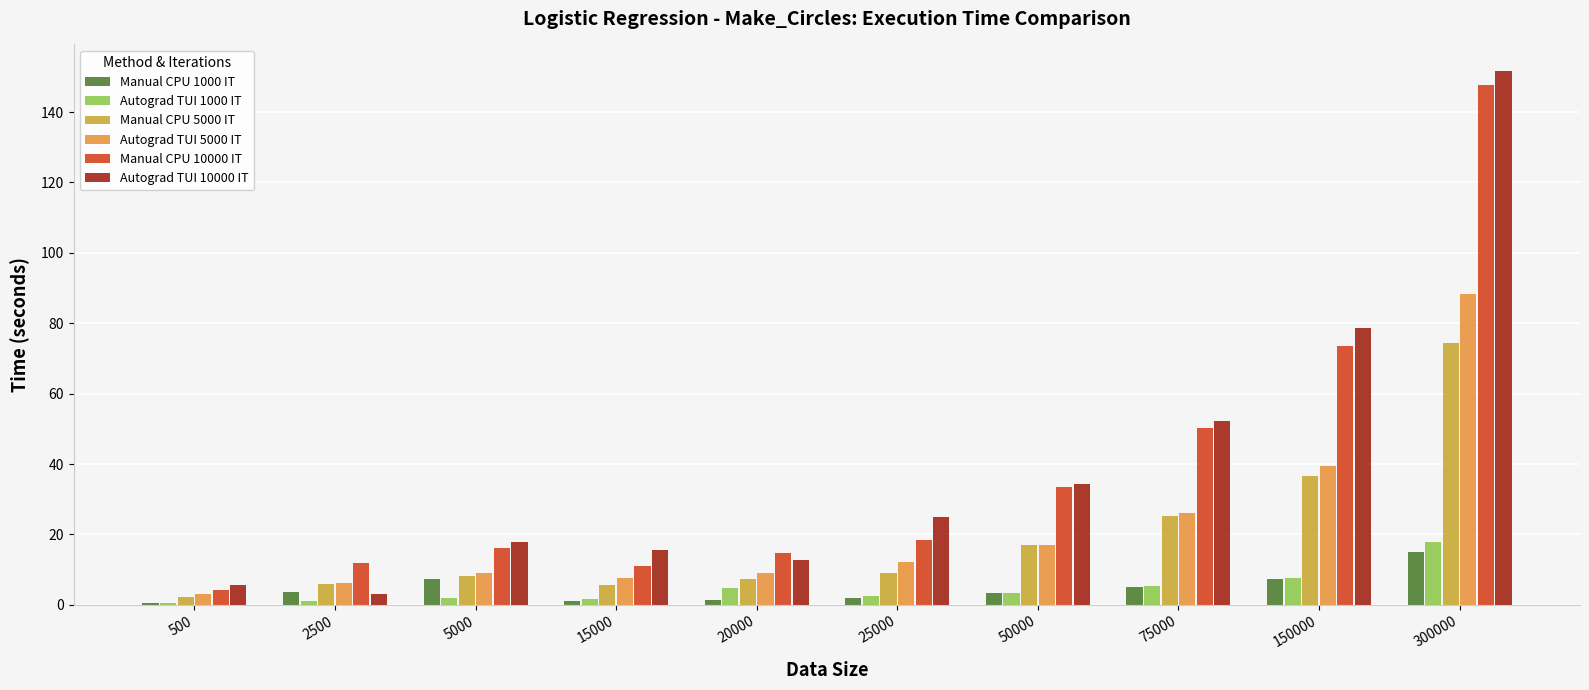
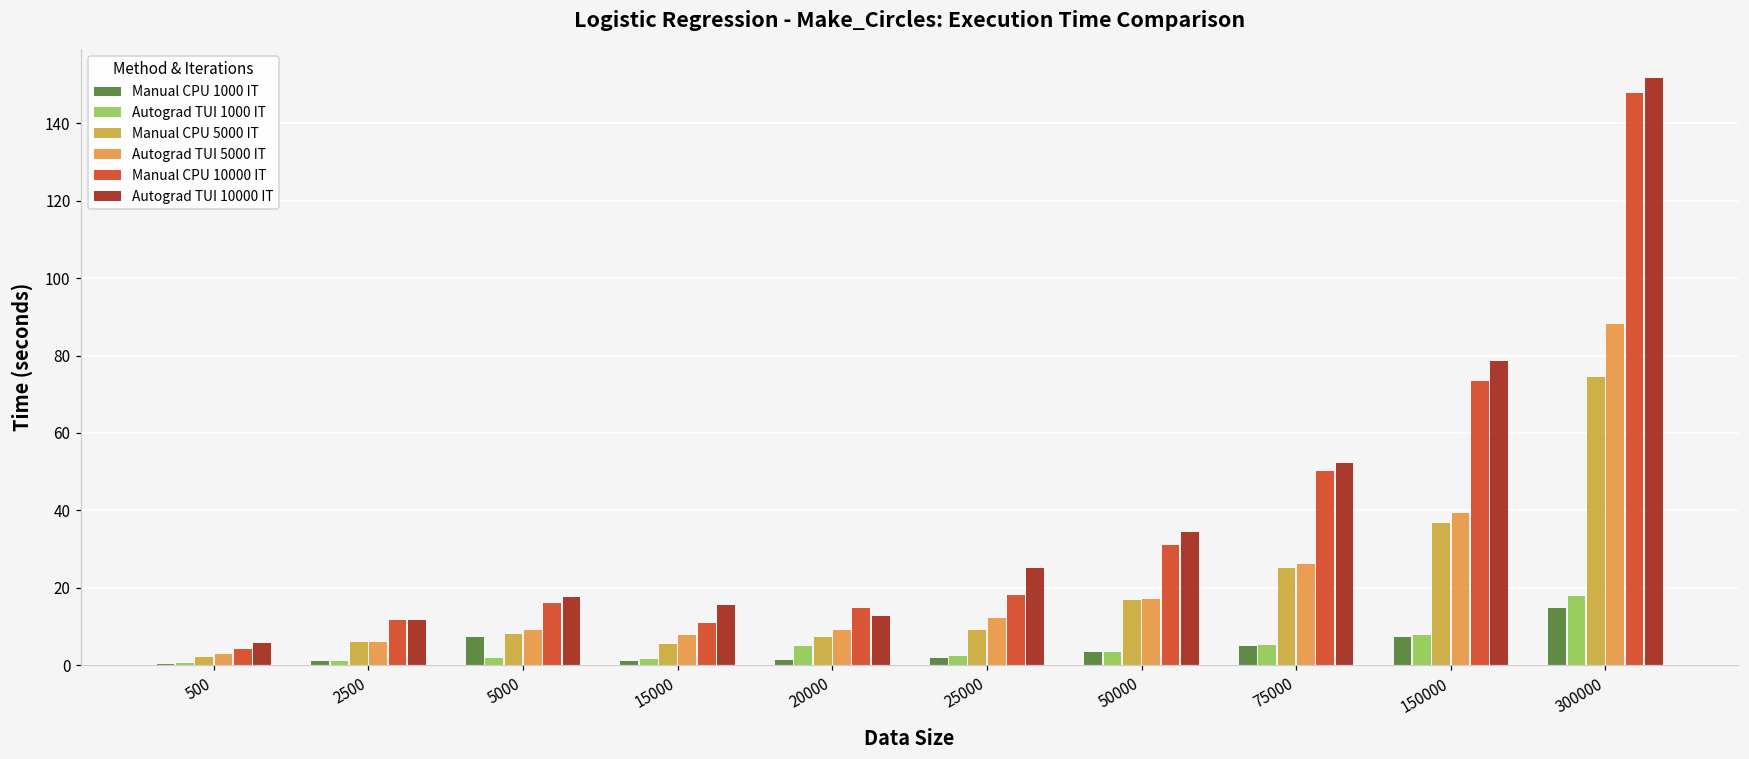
  {
    "Manual CPU 1000 IT": {
-     "2500": 4,
+     "2500": 1,
      "5000": 7,
      "15000": 1,
      "20000": 1,
      "25000": 2,
      "50000": 3,
      "75000": 5,
      "150000": 7,
      "300000": 15
    },
    "Autograd TUI 1000 IT": {
      "2500": 1,
      "5000": 2,
      "15000": 2,
      "20000": 5,
      "25000": 2,
      "50000": 3,
      "75000": 5,
      "150000": 8,
      "300000": 18
    },
    "Manual CPU 10000 IT": {
      "500": 4,
      "2500": 12,
      "5000": 16,
      "15000": 11,
      "20000": 15,
      "25000": 18,
-     "50000": 34,
+     "50000": 31,
      "75000": 50,
      "150000": 73,
      "300000": 148
    },
    "Autograd TUI 10000 IT": {
      "500": 6,
-     "2500": 3,
+     "2500": 12,
      "5000": 18,
      "15000": 16,
      "20000": 13,
      "25000": 25,
      "50000": 34,
      "75000": 52,
      "150000": 79,
      "300000": 152
    }
  }
